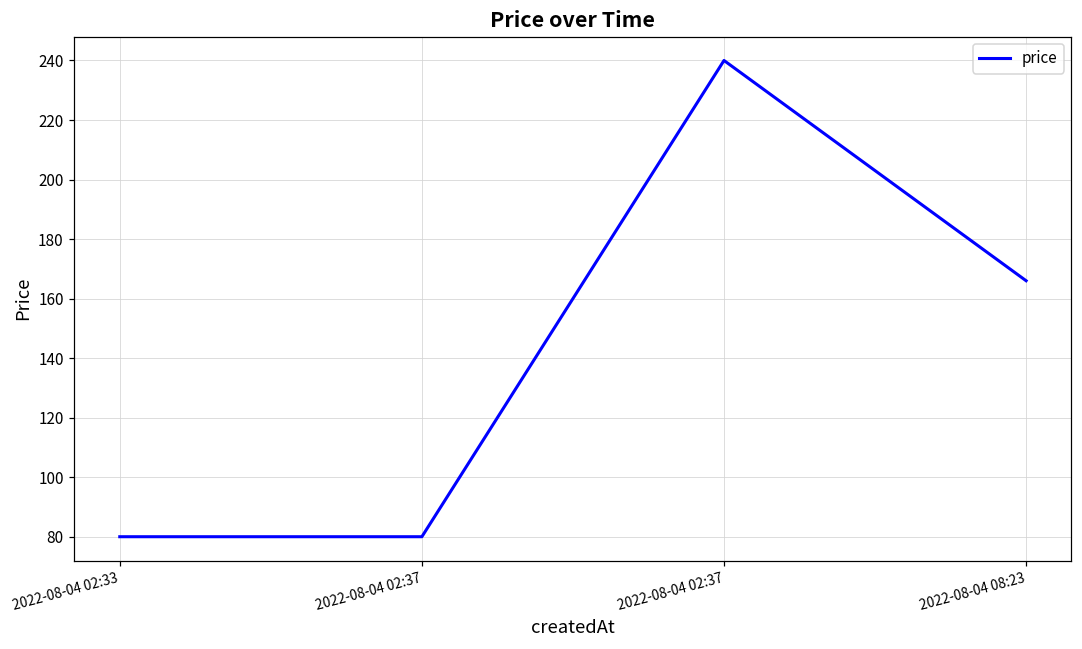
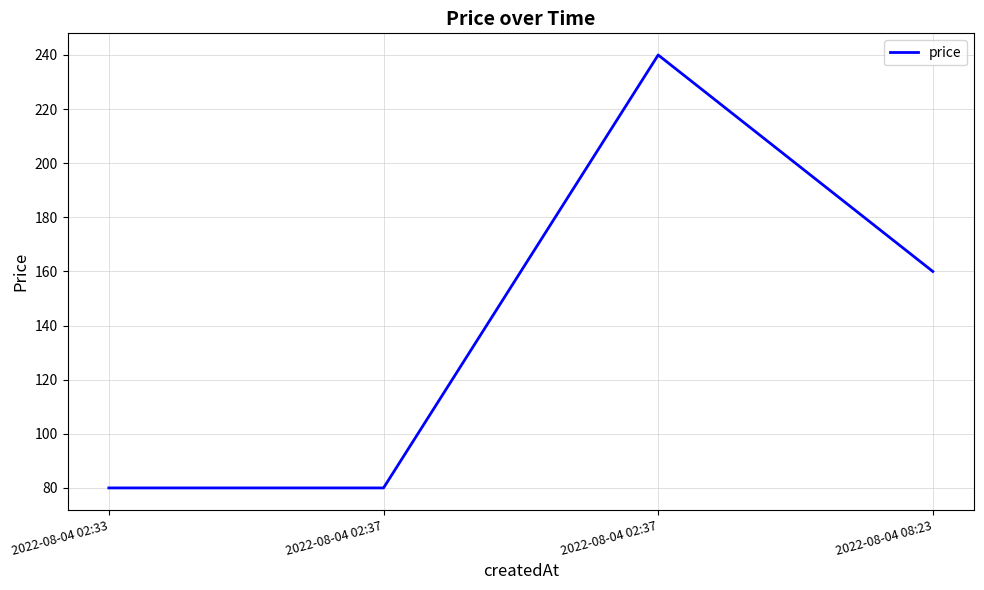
  {
    "2022-08-04 02:33": 80,
-   "2022-08-04 08:23": 166
+   "2022-08-04 08:23": 160
  }
